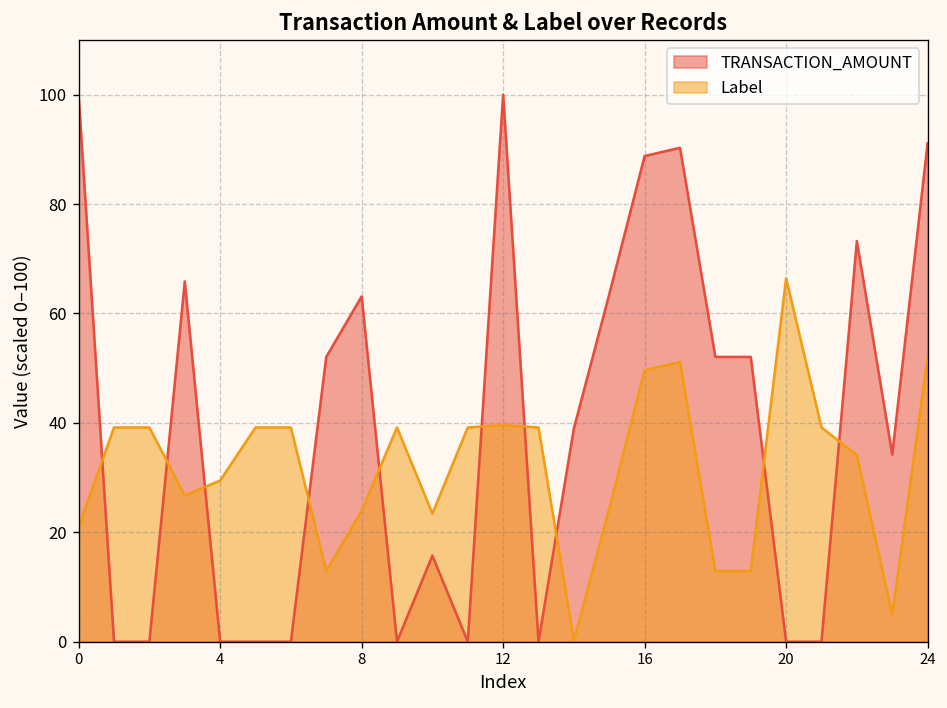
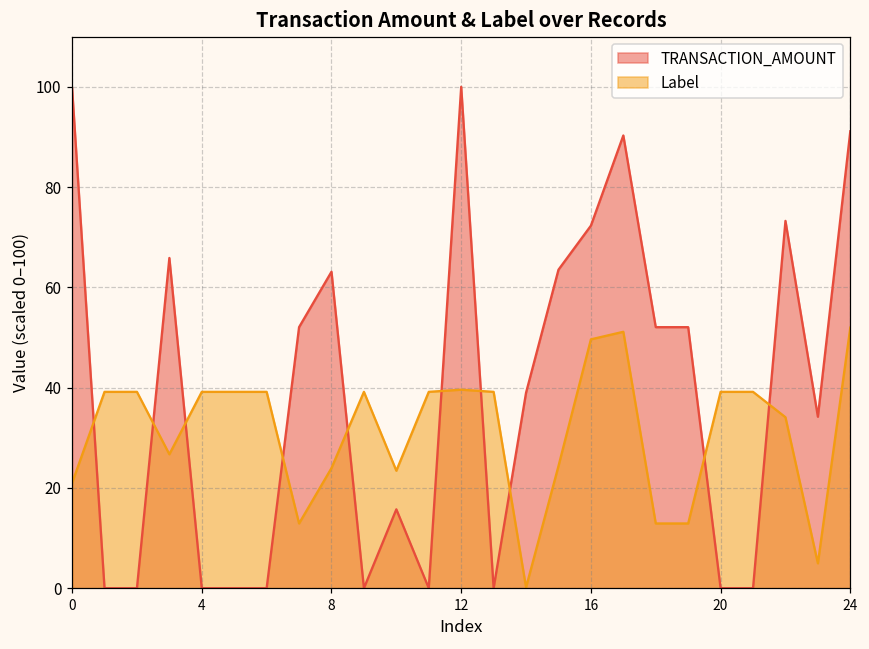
  {
    "TRANSACTION_AMOUNT": {
      "0": 100,
      "4": 0,
      "8": 63,
      "12": 100,
-     "16": 89,
+     "16": 72,
      "20": 0,
      "24": 91
    },
    "Label": {
      "0": 21,
-     "4": 29,
+     "4": 39,
      "8": 24,
      "12": 40,
      "16": 50,
-     "20": 66,
+     "20": 39,
      "24": 52
    }
  }
